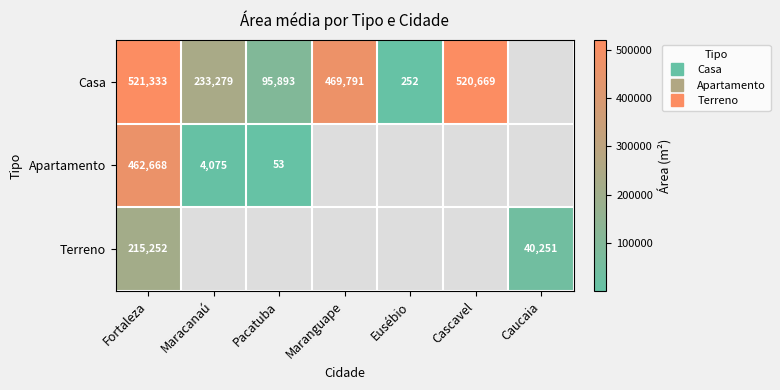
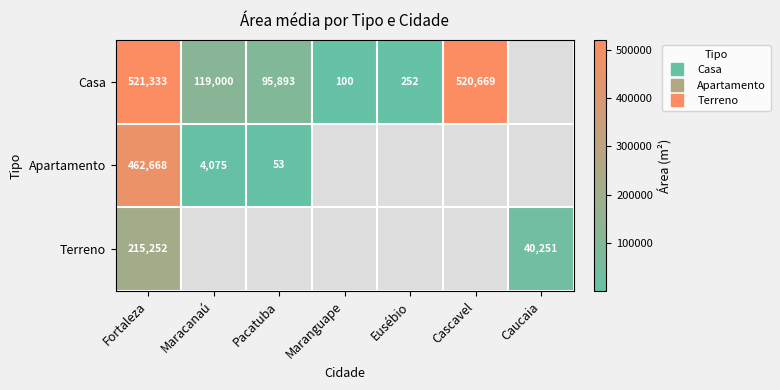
  {
    "Casa": {
      "Fortaleza": "521,333",
-     "Maracanaú": "233,279",
+     "Maracanaú": "119,000",
      "Pacatuba": "95,893",
-     "Maranguape": "469,791",
+     "Maranguape": "100",
      "Eusébio": "252",
      "Cascavel": "520,669"
    },
    "Apartamento": {
      "Fortaleza": "462,668",
      "Maracanaú": "4,075",
      "Pacatuba": "53"
    },
    "Terreno": {
      "Fortaleza": "215,252",
      "Caucaia": "40,251"
    }
  }
